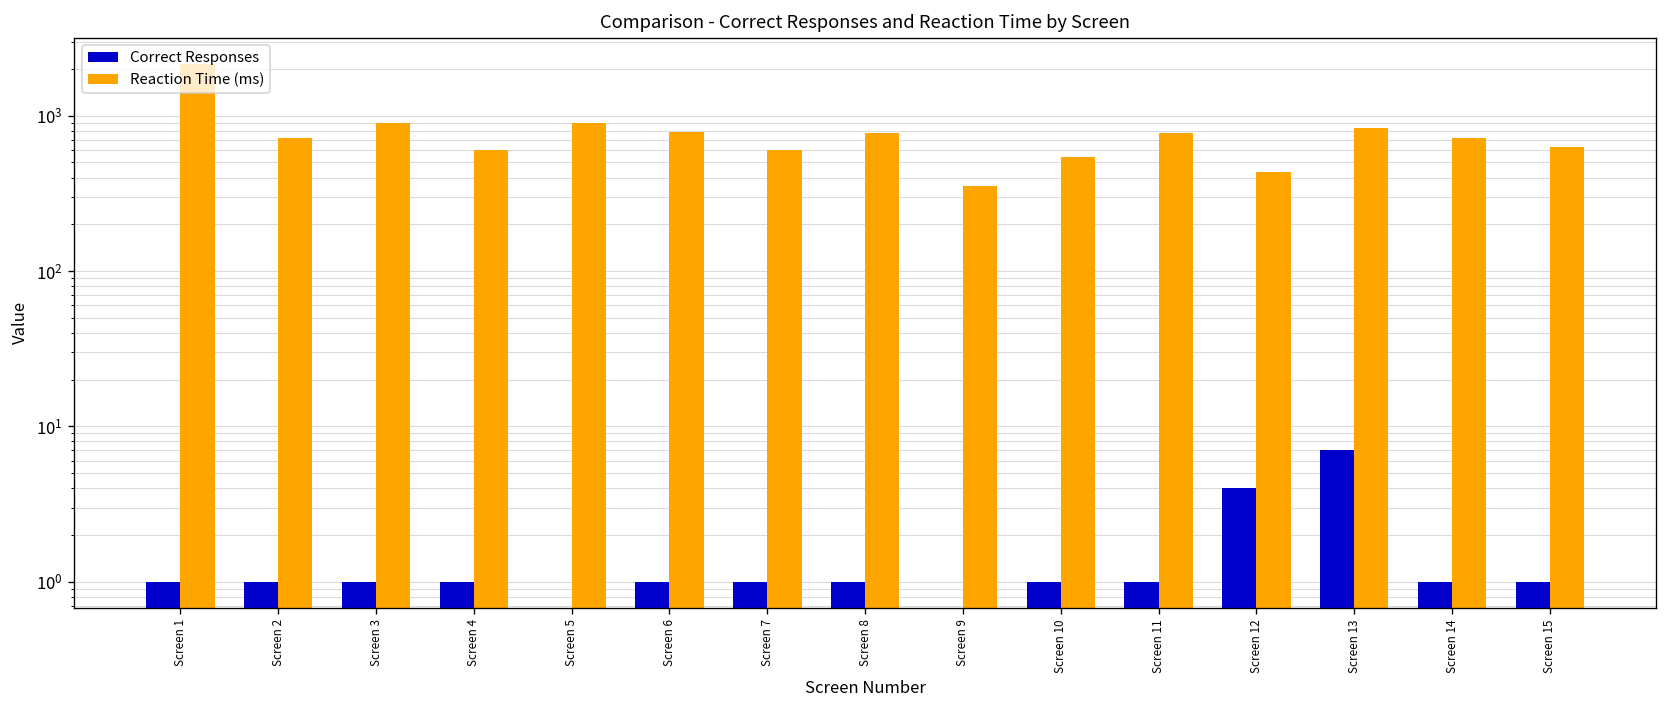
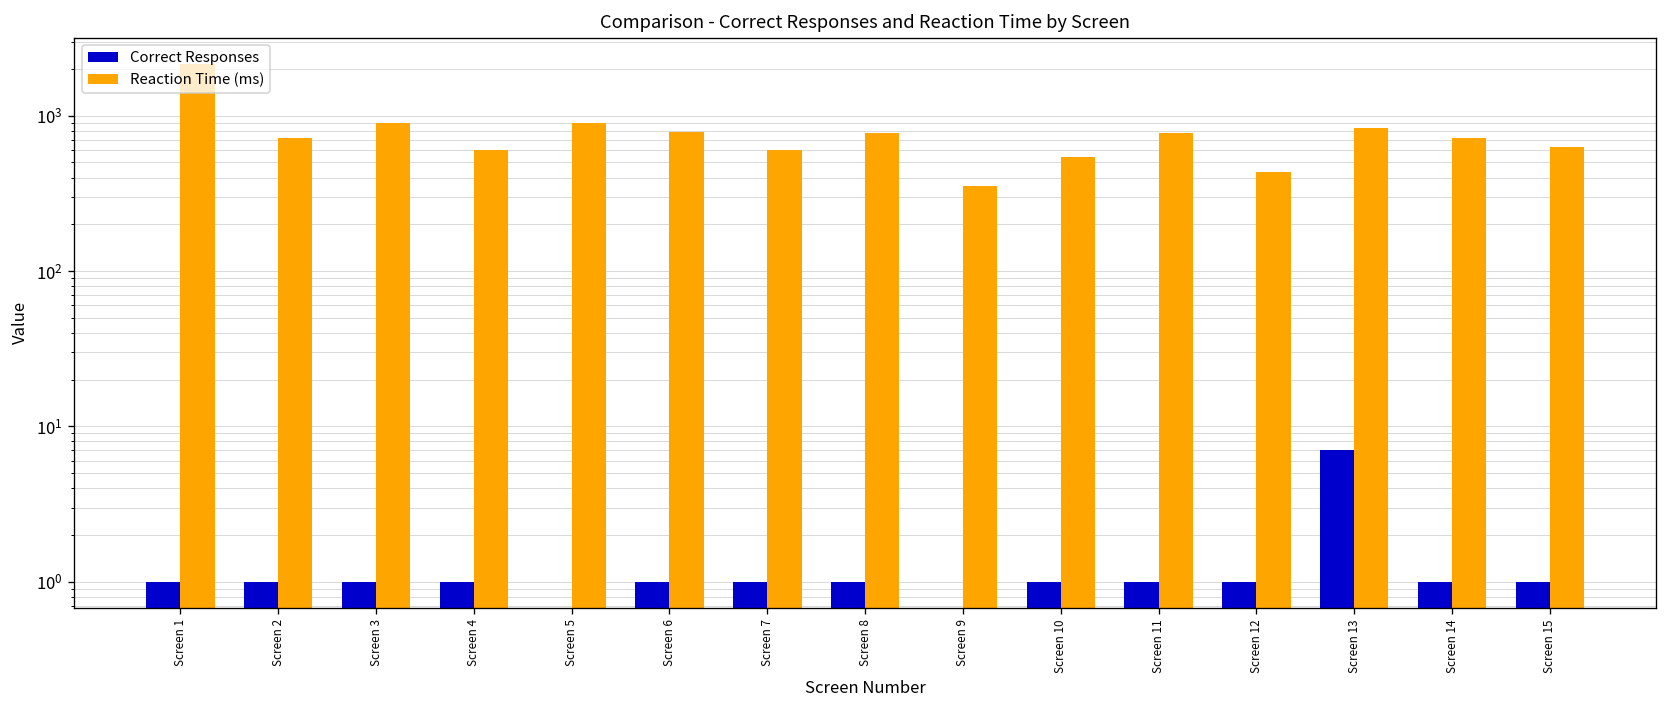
  {
    "Correct Responses": {
      "Screen 1": 1,
      "Screen 2": 1,
      "Screen 3": 1,
      "Screen 4": 1,
      "Screen 6": 1,
      "Screen 7": 1,
      "Screen 8": 1,
      "Screen 10": 1,
      "Screen 11": 1,
-     "Screen 12": 4,
+     "Screen 12": 1,
      "Screen 13": 7,
      "Screen 14": 1,
      "Screen 15": 1
    },
    "Reaction Time (ms)": {
      "Screen 2": 700,
      "Screen 3": 900,
      "Screen 4": 600,
      "Screen 5": 900,
      "Screen 6": 800,
      "Screen 7": 600,
      "Screen 8": 800,
      "Screen 9": 350,
      "Screen 10": 550,
      "Screen 11": 800,
      "Screen 12": 430,
      "Screen 13": 800,
      "Screen 14": 700,
      "Screen 15": 600
    }
  }
